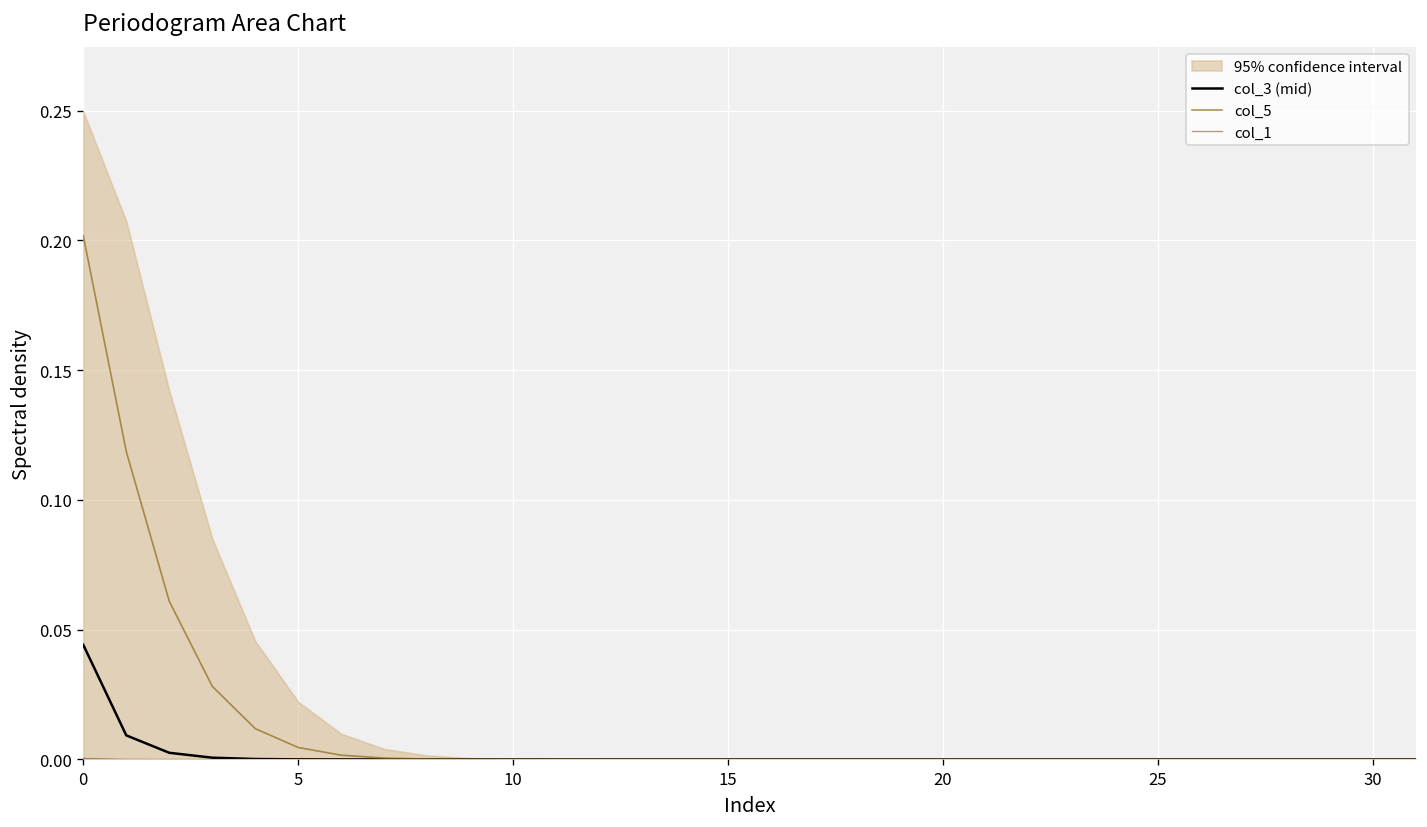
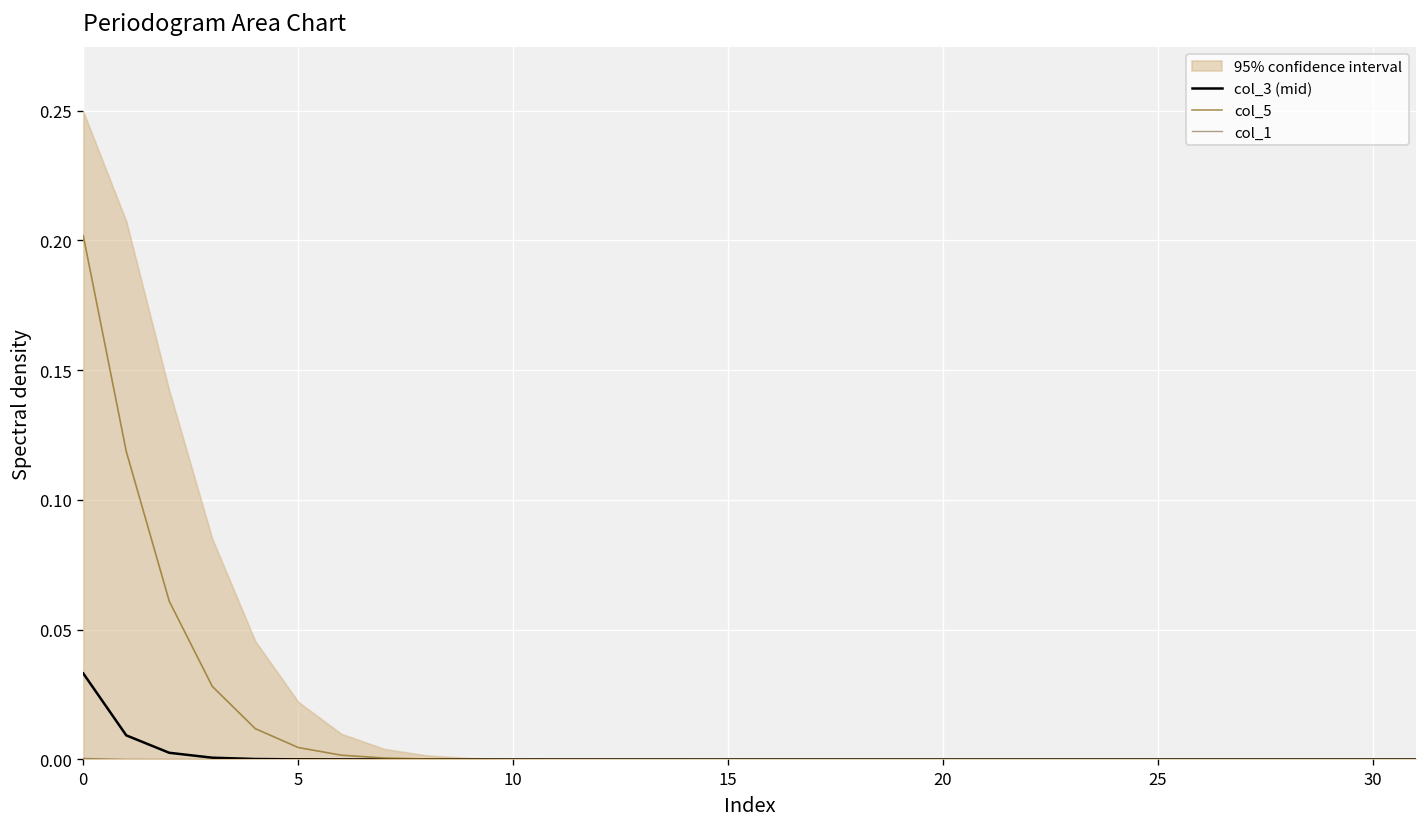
  {
    "col_3 (mid)": {
-     "0": 0.044
+     "0": 0.033
    }
  }
